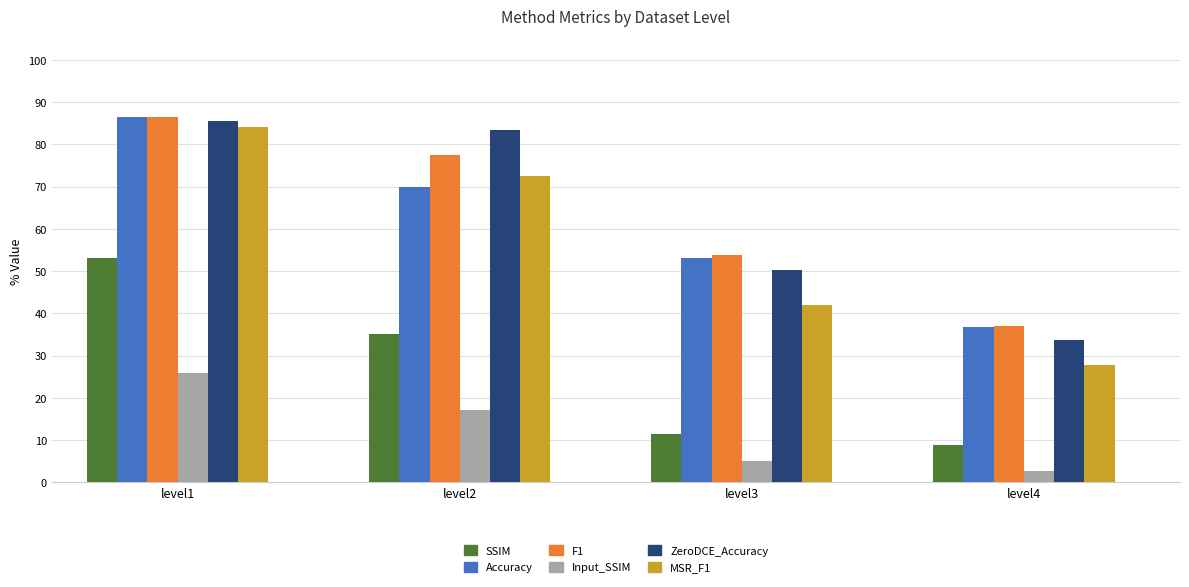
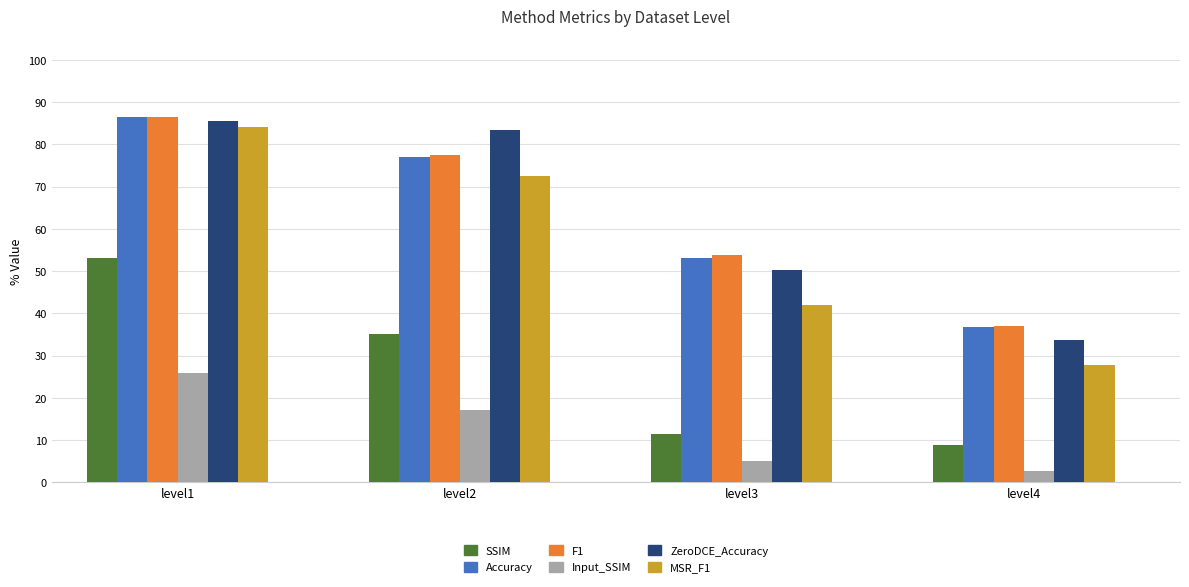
  {
    "SSIM": {
      "level1": 53,
      "level2": 35,
      "level3": 11,
      "level4": 9
    },
    "Accuracy": {
      "level1": 87,
-     "level2": 70,
+     "level2": 77,
      "level3": 53,
      "level4": 37
    },
    "Input_SSIM": {
      "level1": 26,
      "level2": 17,
      "level3": 5,
      "level4": 3
    },
    "ZeroDCE_Accuracy": {
      "level1": 86,
      "level2": 84,
      "level3": 50,
      "level4": 34
    }
  }
